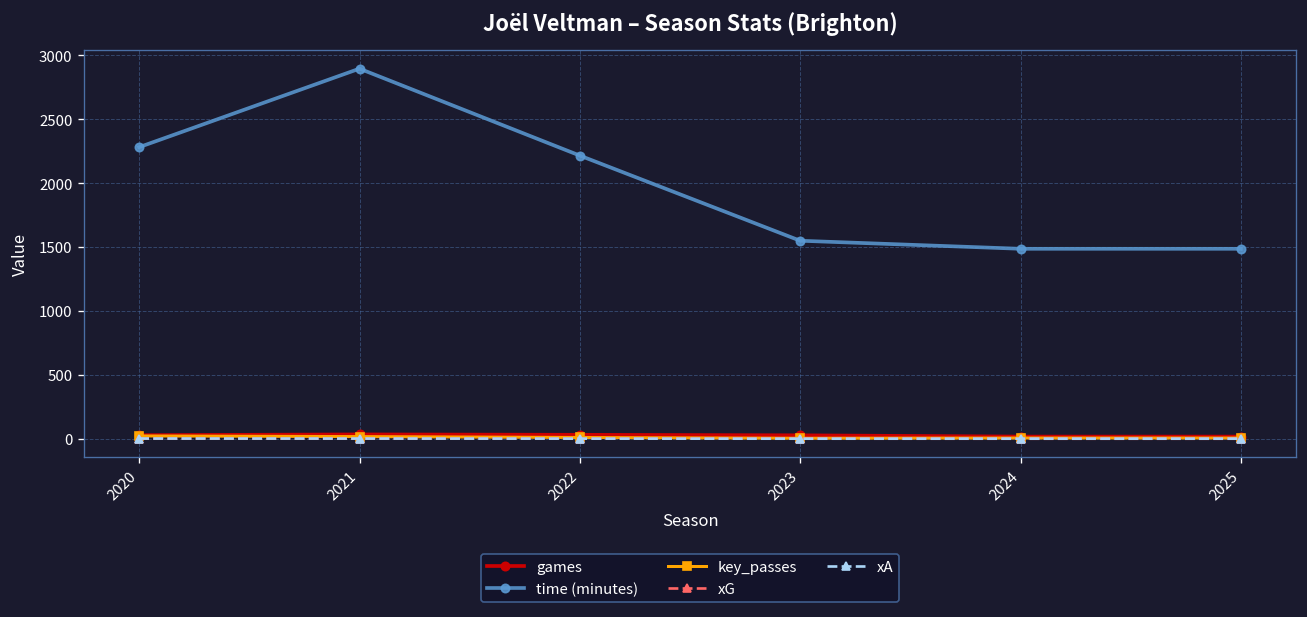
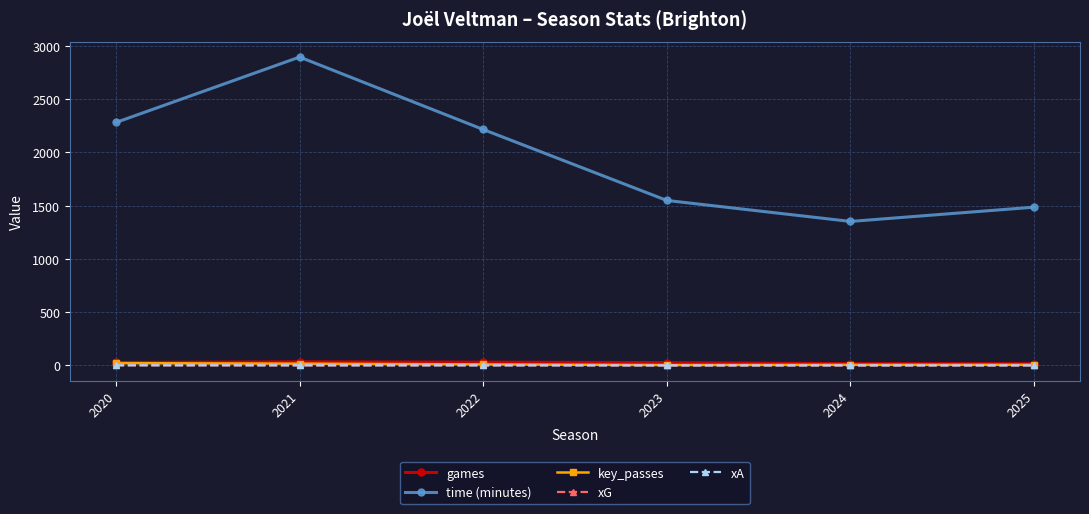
  {
    "time (minutes)": {
      "2020": 2280,
      "2021": 2900,
      "2022": 2220,
      "2023": 1550,
-     "2024": 1490,
+     "2024": 1350,
      "2025": 1490
    }
  }
